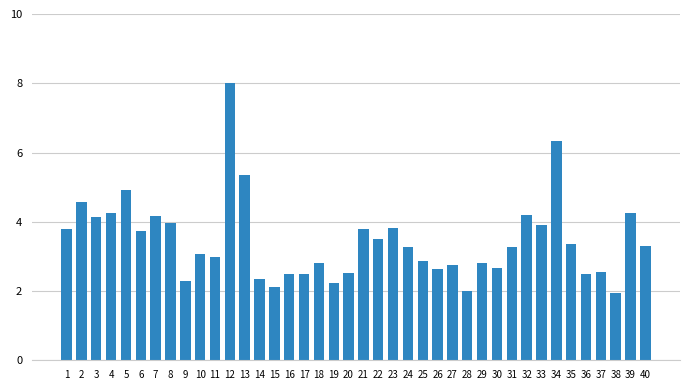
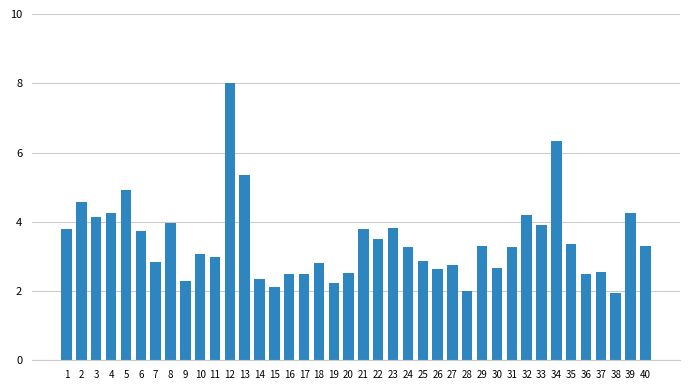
  {
    "1": 3.8,
    "2": 4.6,
    "3": 4.1,
    "4": 4.2,
    "5": 4.9,
    "6": 3.7,
-   "7": 4.2,
+   "7": 2.8,
    "8": 4.0,
    "9": 2.3,
    "10": 3.1,
    "11": 3.0,
    "12": 8.0,
    "13": 5.4,
    "14": 2.3,
    "15": 2.1,
    "16": 2.5,
    "17": 2.5,
    "18": 2.8,
    "19": 2.2,
    "20": 2.5,
    "21": 3.8,
    "22": 3.5,
    "23": 3.8,
    "24": 3.3,
    "25": 2.9,
    "26": 2.6,
    "27": 2.8,
    "28": 2.0,
-   "29": 2.8,
+   "29": 3.3,
    "30": 2.7,
    "31": 3.3,
    "32": 4.2,
    "33": 3.9,
    "34": 6.3,
    "35": 3.4,
    "36": 2.5,
    "37": 2.6,
    "38": 1.9,
    "39": 4.3,
    "40": 3.3
  }
